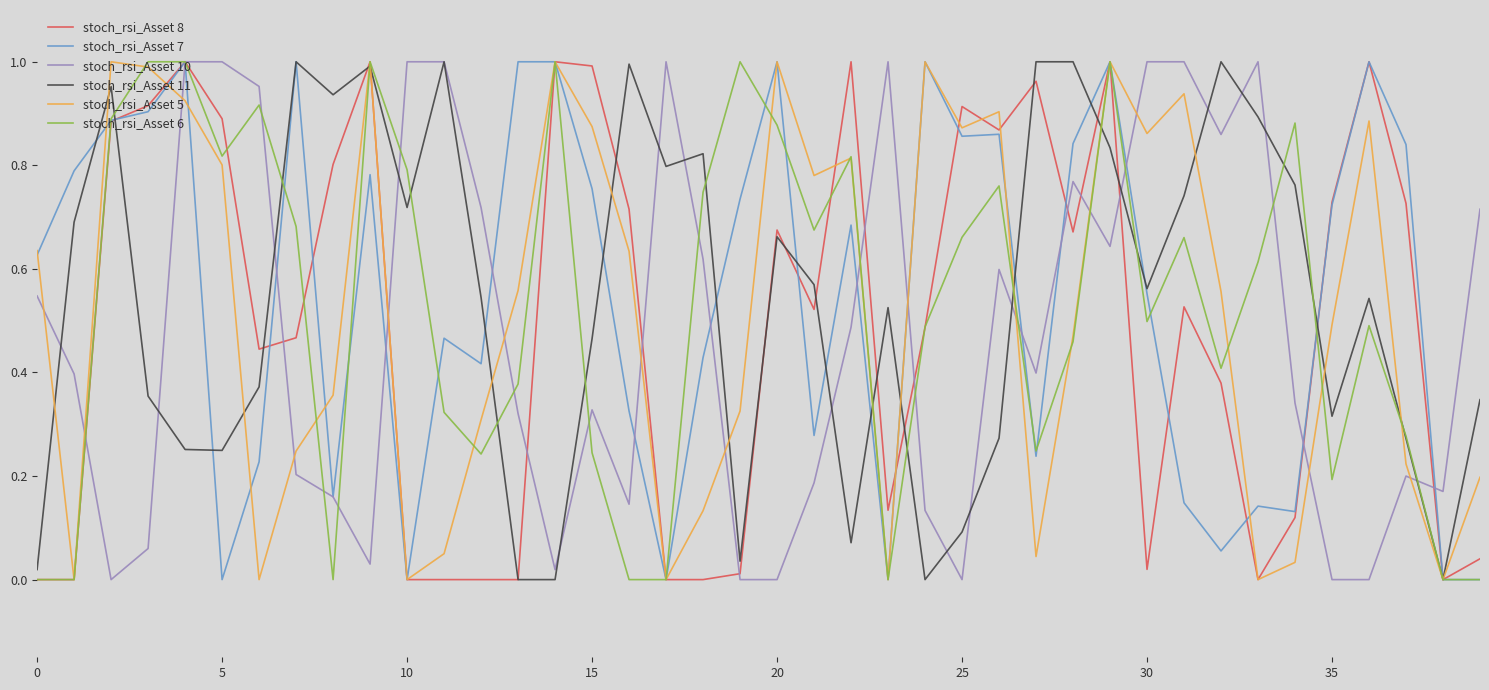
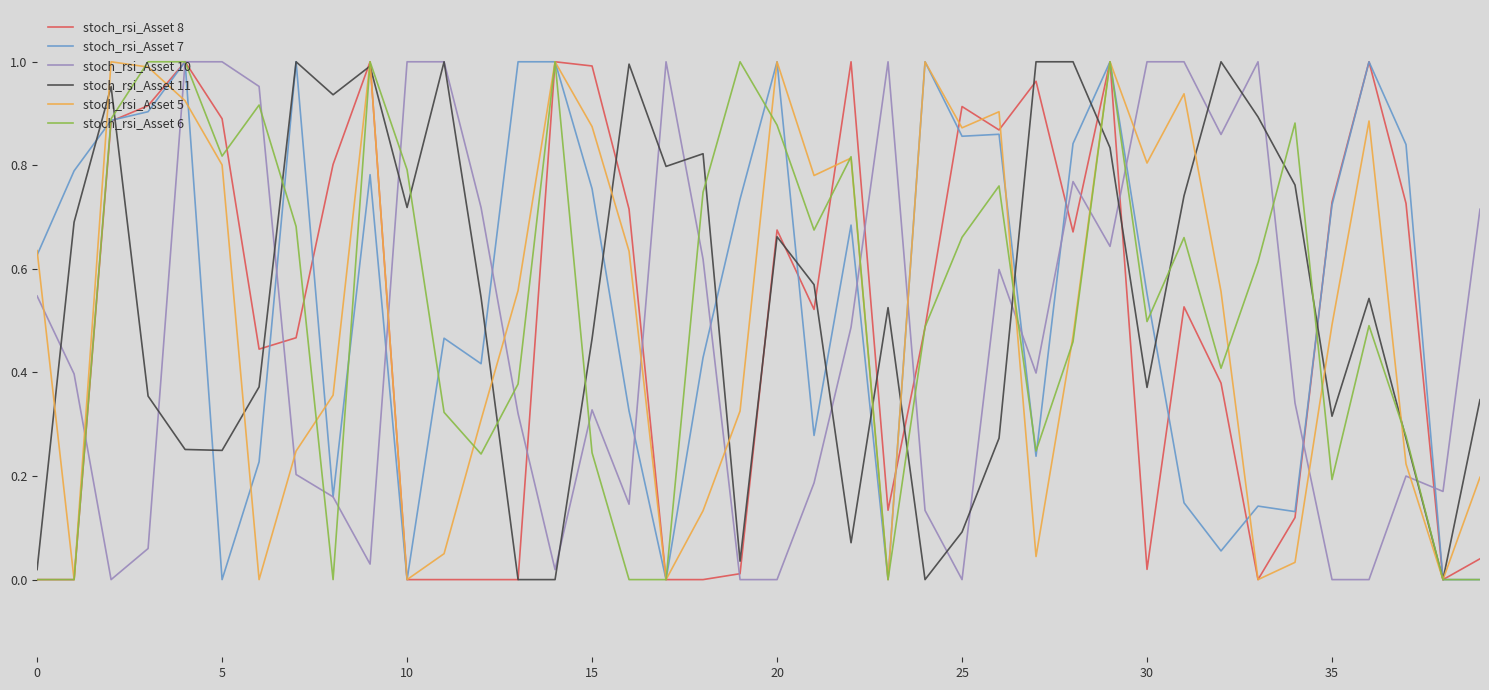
  {
    "stoch_rsi_Asset 8": {
      "5": 0.89,
      "15": 0.99,
      "20": 0.68,
      "25": 0.91,
      "30": 0.02,
      "35": 0.73
    },
    "stoch_rsi_Asset 11": {
      "0": 0.02,
      "5": 0.25,
      "10": 0.72,
      "15": 0.47,
      "20": 0.66,
      "25": 0.09,
-     "30": 0.56,
+     "30": 0.37,
      "35": 0.32
    },
    "stoch_rsi_Asset 5": {
      "0": 0.64,
      "5": 0.80,
      "15": 0.87,
      "25": 0.87,
-     "30": 0.86,
+     "30": 0.80,
      "35": 0.49
    },
    "stoch_rsi_Asset 6": {
      "5": 0.82,
      "10": 0.79,
      "15": 0.24,
      "20": 0.88,
      "25": 0.66,
      "30": 0.50,
      "35": 0.19
    }
  }
